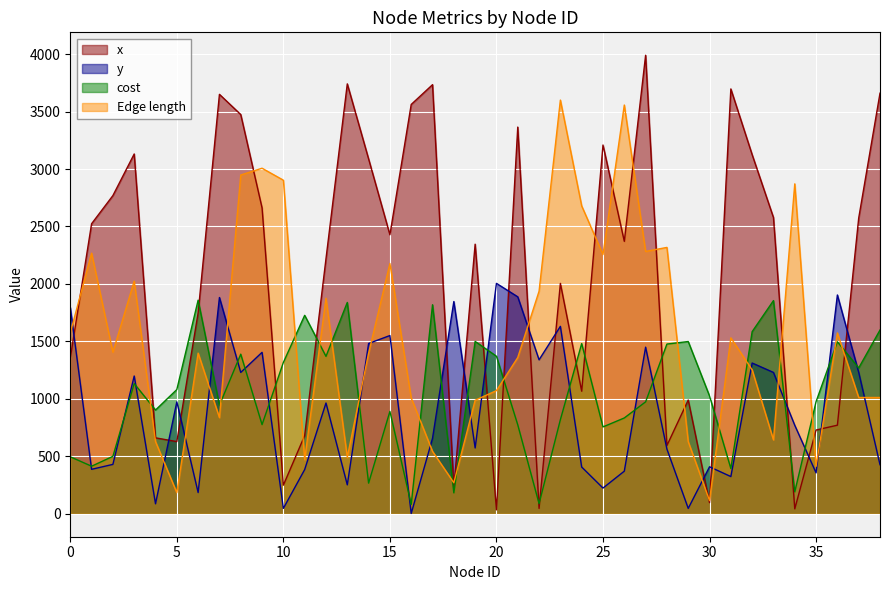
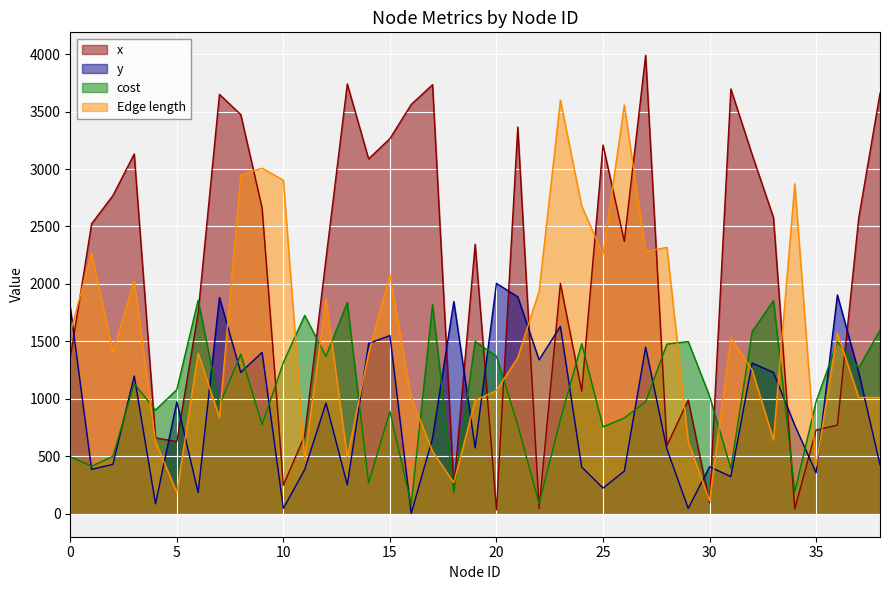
  {
    "x": {
      "0": 1360,
      "5": 630,
      "10": 250,
-     "15": 2430,
+     "15": 3270,
      "20": 30,
      "25": 3210,
      "35": 730
    },
    "y": {
      "0": 1800,
      "5": 970,
      "10": 50,
      "15": 1550,
      "20": 2010,
      "25": 220,
      "30": 410,
      "35": 360
    },
    "cost": {
      "0": 500,
      "5": 1080,
      "10": 1320,
      "15": 890,
      "20": 1370,
      "25": 760,
      "30": 1030,
      "35": 980
    },
    "Edge length": {
      "0": 1570,
      "5": 180,
      "10": 2900,
-     "15": 2180,
+     "15": 2080,
      "20": 1070,
      "25": 2260,
      "35": 410
    }
  }
